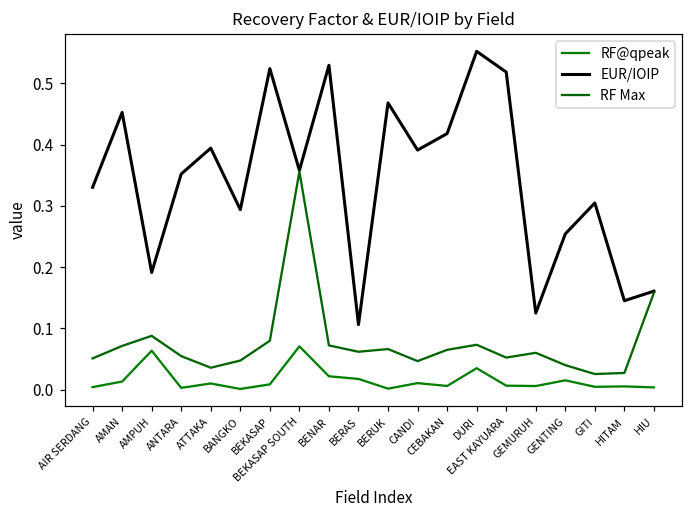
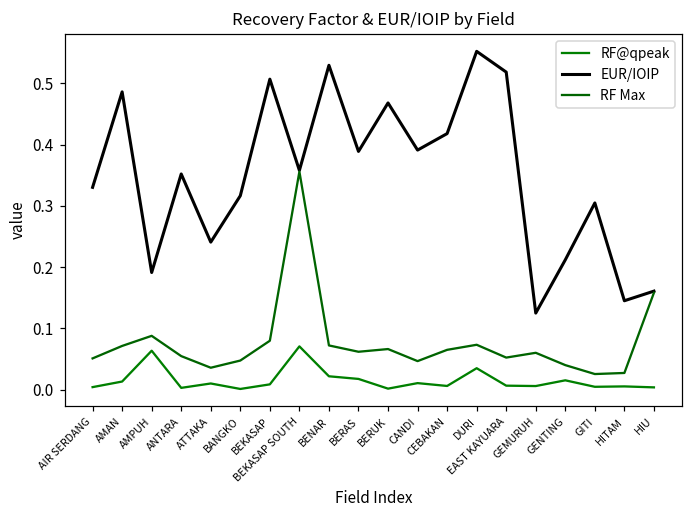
  {
    "EUR/IOIP": {
      "AIR SERDANG": 0.33,
-     "AMAN": 0.45,
+     "AMAN": 0.49,
      "AMPUH": 0.19,
      "ANTARA": 0.35,
-     "ATTAKA": 0.39,
-     "BANGKO": 0.29,
-     "BEKASAP": 0.52,
+     "ATTAKA": 0.24,
+     "BANGKO": 0.32,
+     "BEKASAP": 0.51,
      "BENAR": 0.53,
-     "BERAS": 0.11,
+     "BERAS": 0.39,
      "BERUK": 0.47,
      "CANDI": 0.39,
      "CEBAKAN": 0.42,
      "DURI": 0.55,
      "EAST KAYUARA": 0.52,
      "GEMURUH": 0.12,
-     "GENTING": 0.25,
+     "GENTING": 0.21,
      "GITI": 0.30,
      "HITAM": 0.15
    }
  }
